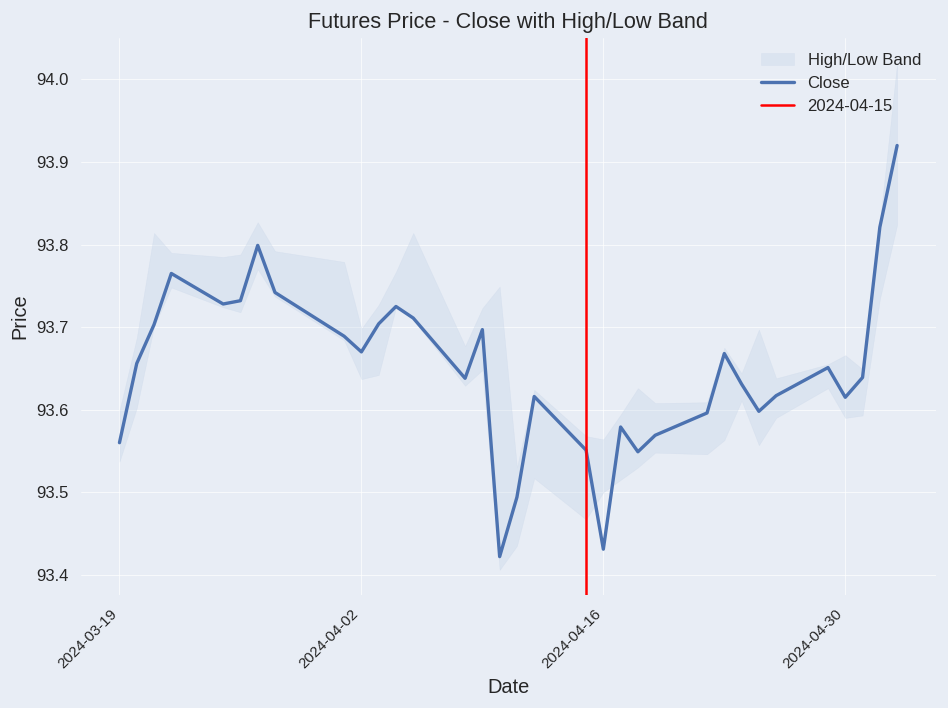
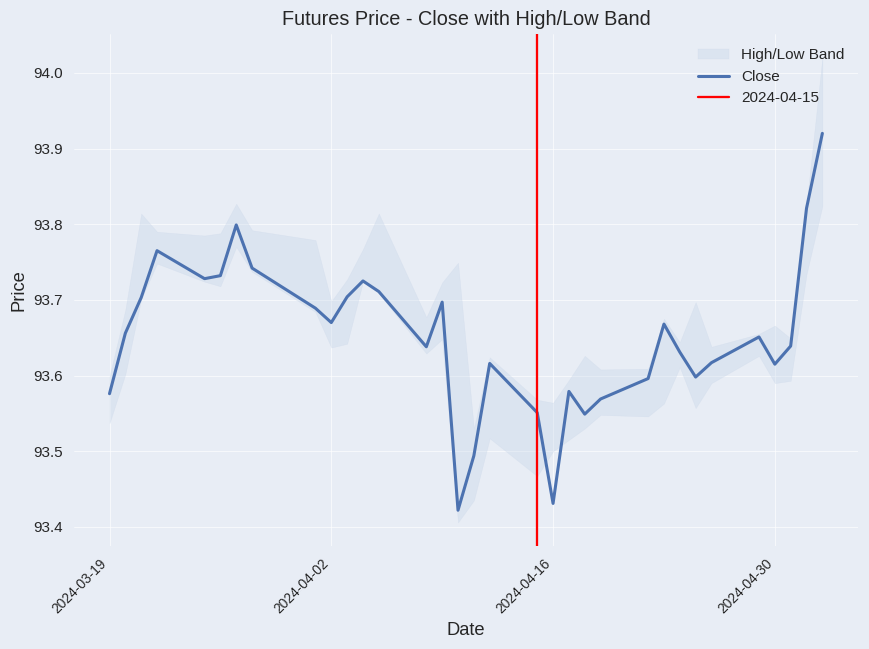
  {
    "Close": {
-     "2024-03-19": 93.56,
+     "2024-03-19": 93.58,
      "2024-04-02": 93.67,
      "2024-04-16": 93.43,
      "2024-04-30": 93.62
    }
  }
